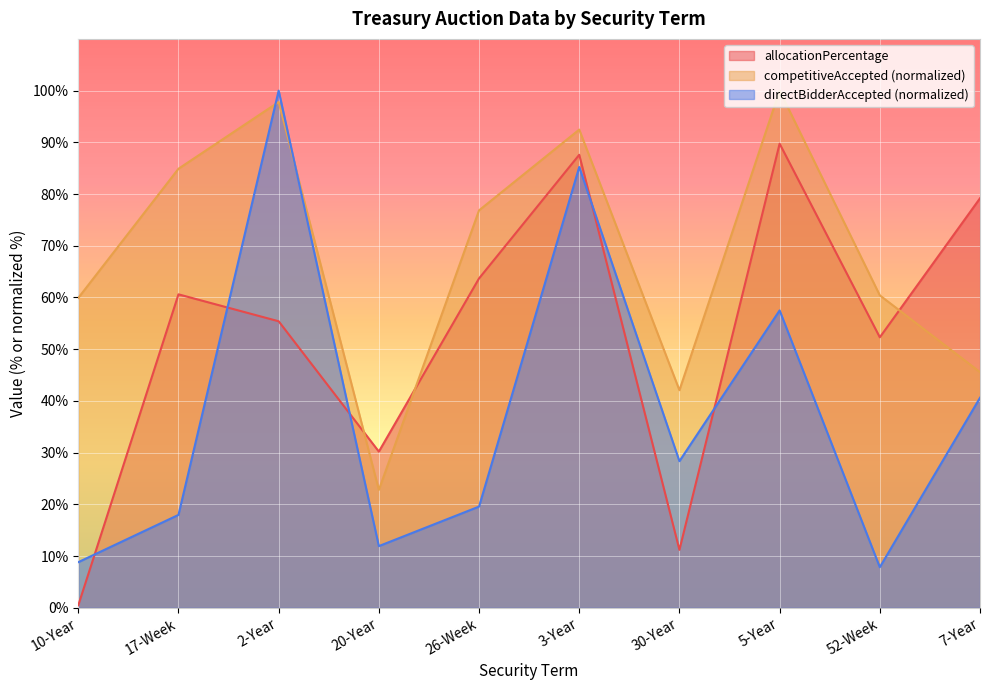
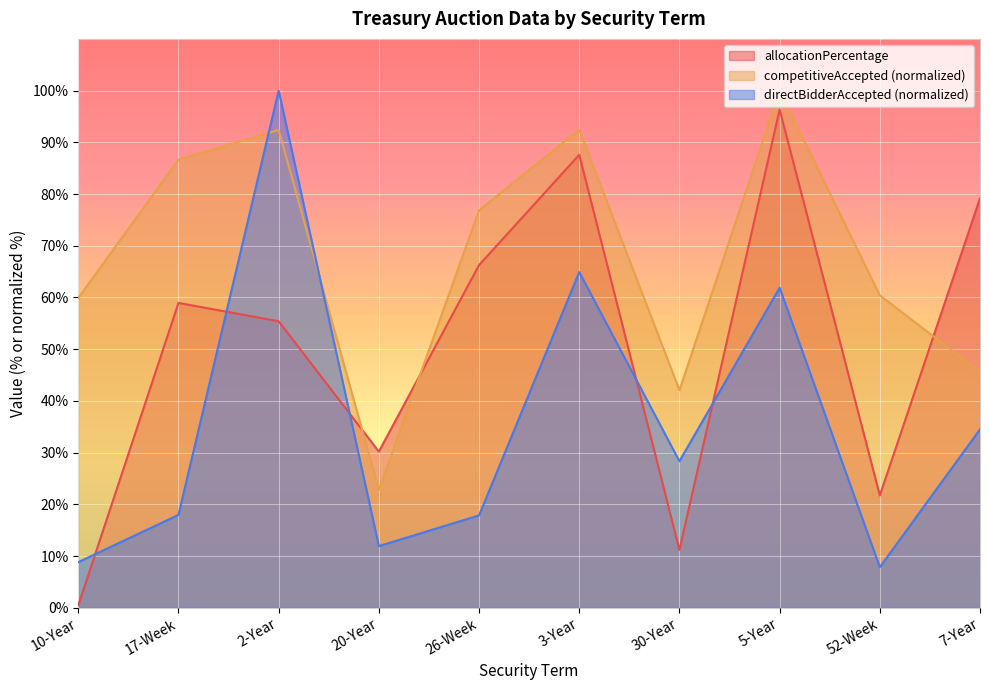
  {
    "allocationPercentage": {
      "10-Year": "0%",
-     "17-Week": "61%",
+     "17-Week": "59%",
      "2-Year": "55%",
      "20-Year": "30%",
-     "26-Week": "64%",
+     "26-Week": "66%",
      "3-Year": "88%",
      "30-Year": "11%",
-     "5-Year": "90%",
-     "52-Week": "52%",
+     "5-Year": "96%",
+     "52-Week": "22%",
      "7-Year": "79%"
    },
    "competitiveAccepted (normalized)": {
      "10-Year": "60%",
-     "17-Week": "85%",
-     "2-Year": "98%",
+     "17-Week": "87%",
+     "2-Year": "92%",
      "20-Year": "23%",
      "26-Week": "77%",
      "3-Year": "92%",
      "30-Year": "42%",
      "52-Week": "60%",
      "7-Year": "46%"
    },
    "directBidderAccepted (normalized)": {
      "10-Year": "9%",
      "17-Week": "18%",
      "2-Year": "100%",
      "20-Year": "12%",
-     "26-Week": "20%",
-     "3-Year": "85%",
+     "26-Week": "18%",
+     "3-Year": "65%",
      "30-Year": "28%",
-     "5-Year": "58%",
+     "5-Year": "62%",
      "52-Week": "8%",
-     "7-Year": "41%"
+     "7-Year": "35%"
    }
  }
